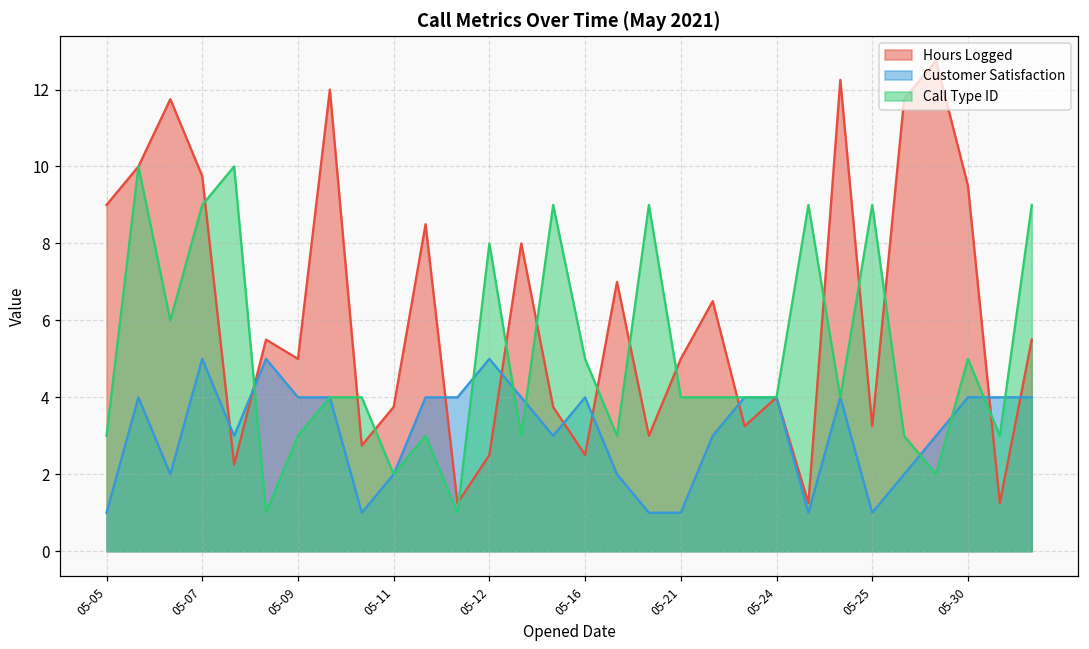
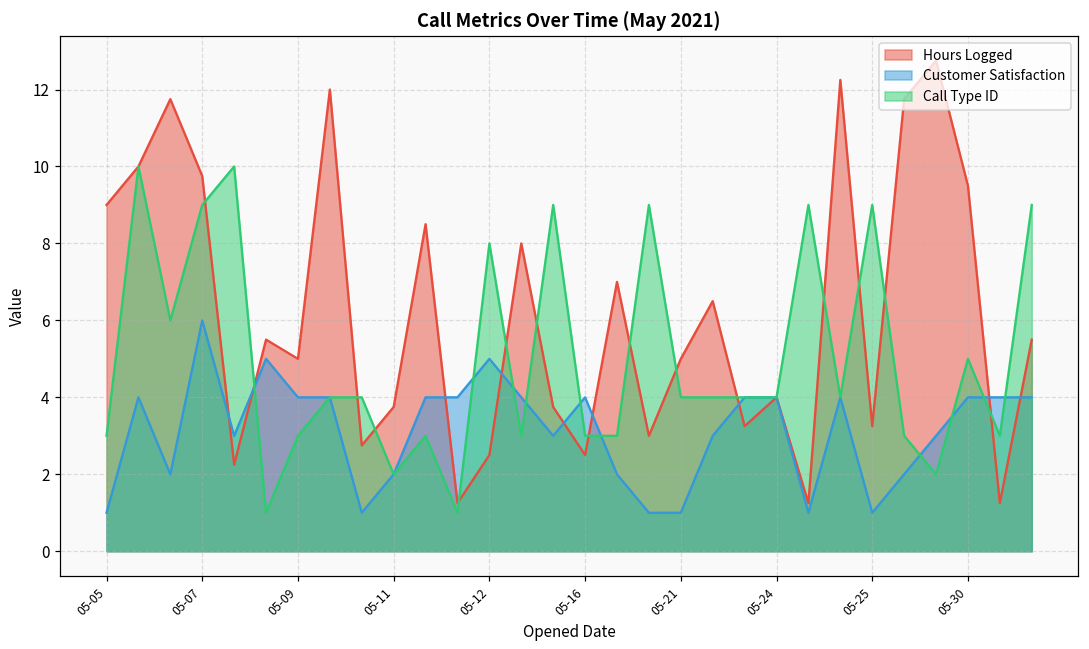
  {
    "Hours Logged": {
      "05-05": 9,
      "05-07": 9.8,
      "05-16": 2.5
    },
    "Customer Satisfaction": {
      "05-05": 1,
-     "05-07": 5,
+     "05-07": 6,
      "05-16": 4
    },
    "Call Type ID": {
      "05-05": 3,
      "05-07": 9,
-     "05-16": 5
+     "05-16": 3
    }
  }
